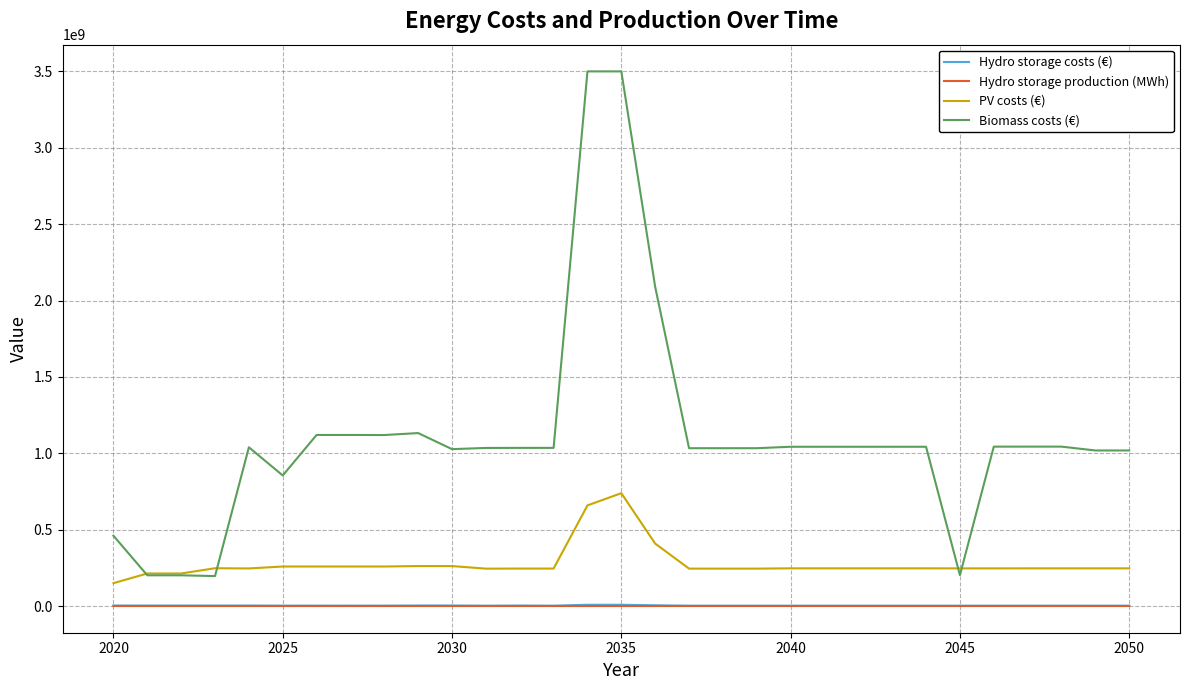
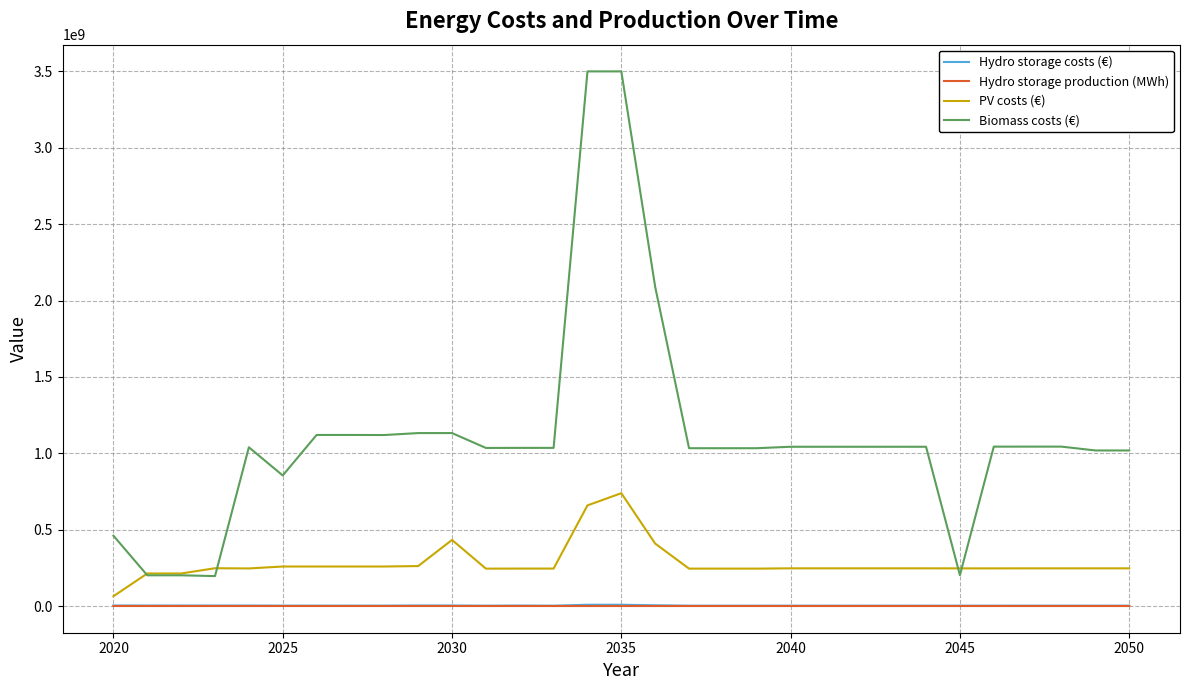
  {
    "PV costs (€)": {
-     "2020": 150000000,
+     "2020": 60000000,
      "2025": 260000000,
-     "2030": 260000000,
+     "2030": 430000000,
      "2035": 740000000,
      "2040": 250000000,
      "2045": 250000000,
      "2050": 250000000
    },
    "Biomass costs (€)": {
      "2020": 460000000,
      "2025": 850000000,
-     "2030": 1030000000,
+     "2030": 1130000000,
      "2035": 3500000000,
      "2040": 1040000000,
      "2045": 200000000,
      "2050": 1020000000
    }
  }
